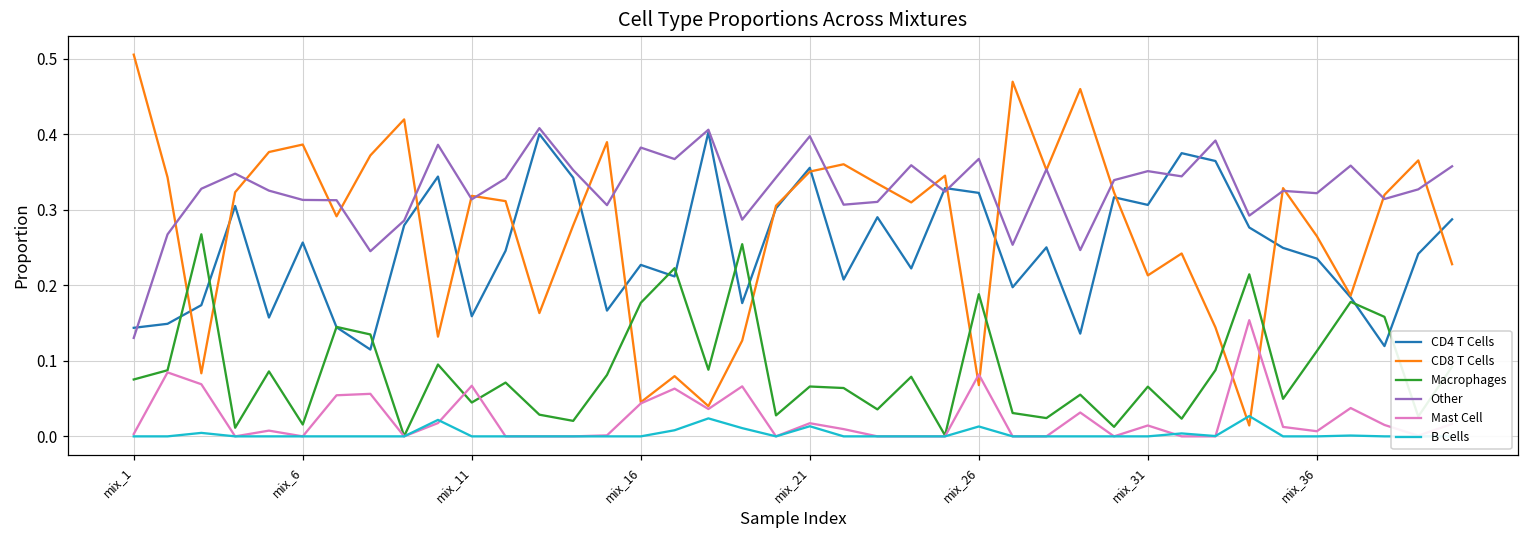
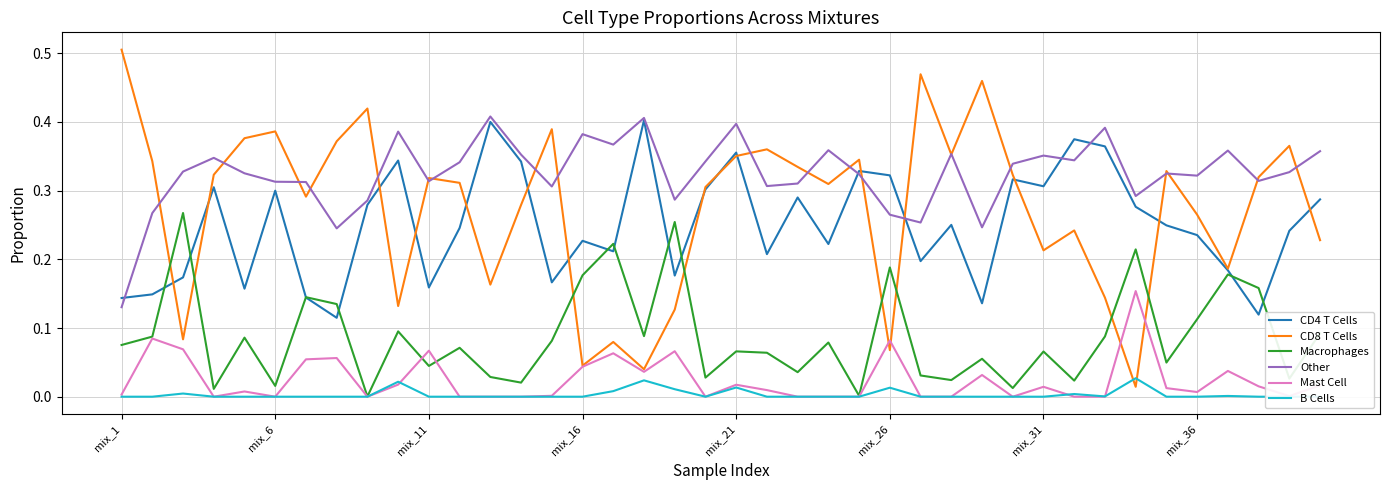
  {
    "CD4 T Cells": {
      "mix_1": 0.14,
-     "mix_6": 0.26,
+     "mix_6": 0.30,
      "mix_11": 0.16,
      "mix_16": 0.23,
      "mix_21": 0.36,
      "mix_26": 0.32,
      "mix_31": 0.31,
      "mix_36": 0.24
    },
    "CD8 T Cells": {
      "mix_1": 0.51,
      "mix_6": 0.39,
      "mix_11": 0.32,
      "mix_21": 0.35,
      "mix_26": 0.07,
      "mix_31": 0.21,
      "mix_36": 0.27
    },
    "Macrophages": {
      "mix_1": 0.08,
      "mix_6": 0.02,
      "mix_11": 0.04,
      "mix_16": 0.18,
      "mix_21": 0.07,
      "mix_26": 0.19,
      "mix_31": 0.07,
      "mix_36": 0.11
    },
    "Other": {
      "mix_1": 0.13,
      "mix_6": 0.31,
      "mix_11": 0.31,
      "mix_16": 0.38,
      "mix_21": 0.40,
-     "mix_26": 0.37,
+     "mix_26": 0.27,
      "mix_31": 0.35,
      "mix_36": 0.32
    },
    "Mast Cell": {
      "mix_11": 0.07,
      "mix_21": 0.02,
      "mix_26": 0.08,
      "mix_31": 0.01,
      "mix_36": 0.01
    },
    "B Cells": {
      "mix_11": 0.00,
      "mix_16": 0.00,
      "mix_21": 0.01,
      "mix_26": 0.01,
      "mix_31": 0.00,
      "mix_36": 0.00
    }
  }
